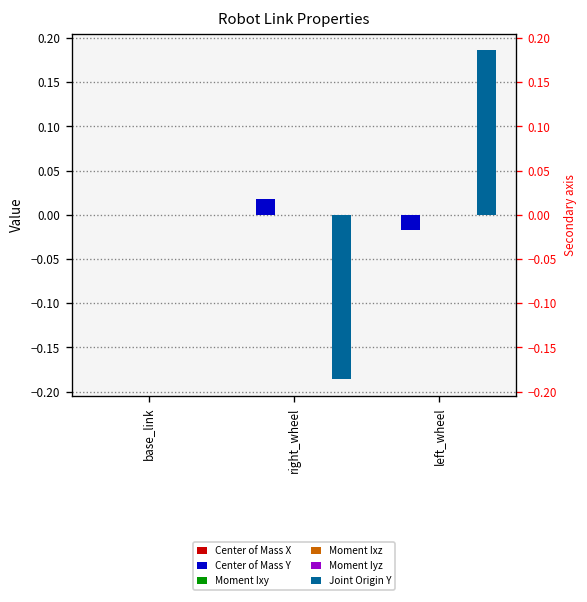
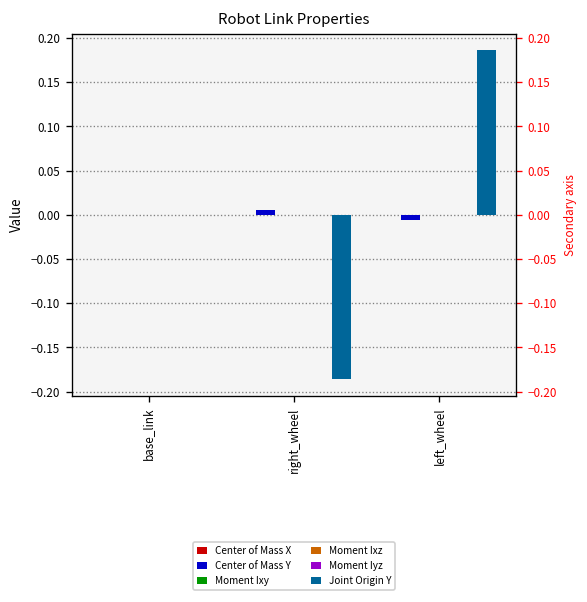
  {
    "Center of Mass Y": {
-     "right_wheel": 0.02,
-     "left_wheel": -0.02
+     "right_wheel": 0.01,
+     "left_wheel": -0.01
    },
    "Joint Origin Y": {
      "base_link": 0.00,
      "right_wheel": -0.19,
      "left_wheel": 0.19
    }
  }
